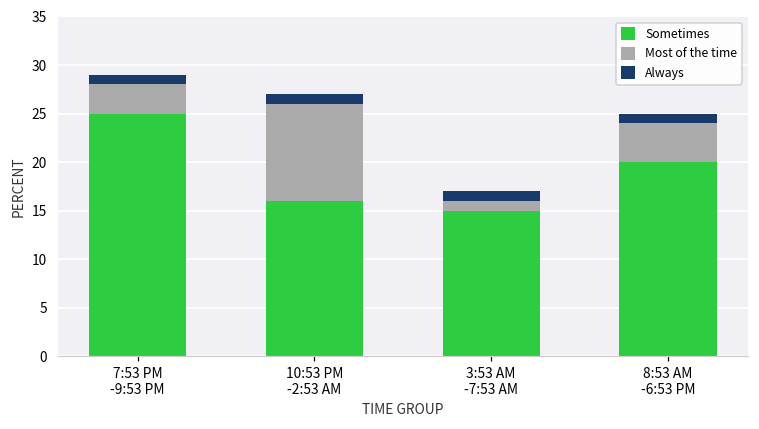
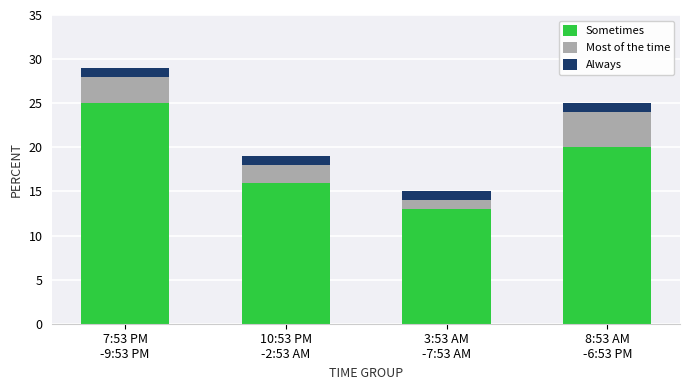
  {
    "Sometimes": {
      "7:53 PM -9:53 PM": 25,
      "10:53 PM -2:53 AM": 16,
-     "3:53 AM -7:53 AM": 15,
+     "3:53 AM -7:53 AM": 13,
      "8:53 AM -6:53 PM": 20
    },
    "Most of the time": {
      "7:53 PM -9:53 PM": 3,
-     "10:53 PM -2:53 AM": 10,
+     "10:53 PM -2:53 AM": 2,
      "3:53 AM -7:53 AM": 1,
      "8:53 AM -6:53 PM": 4
    },
    "Always": {
      "7:53 PM -9:53 PM": 1,
      "10:53 PM -2:53 AM": 1,
      "3:53 AM -7:53 AM": 1,
      "8:53 AM -6:53 PM": 1
    }
  }
